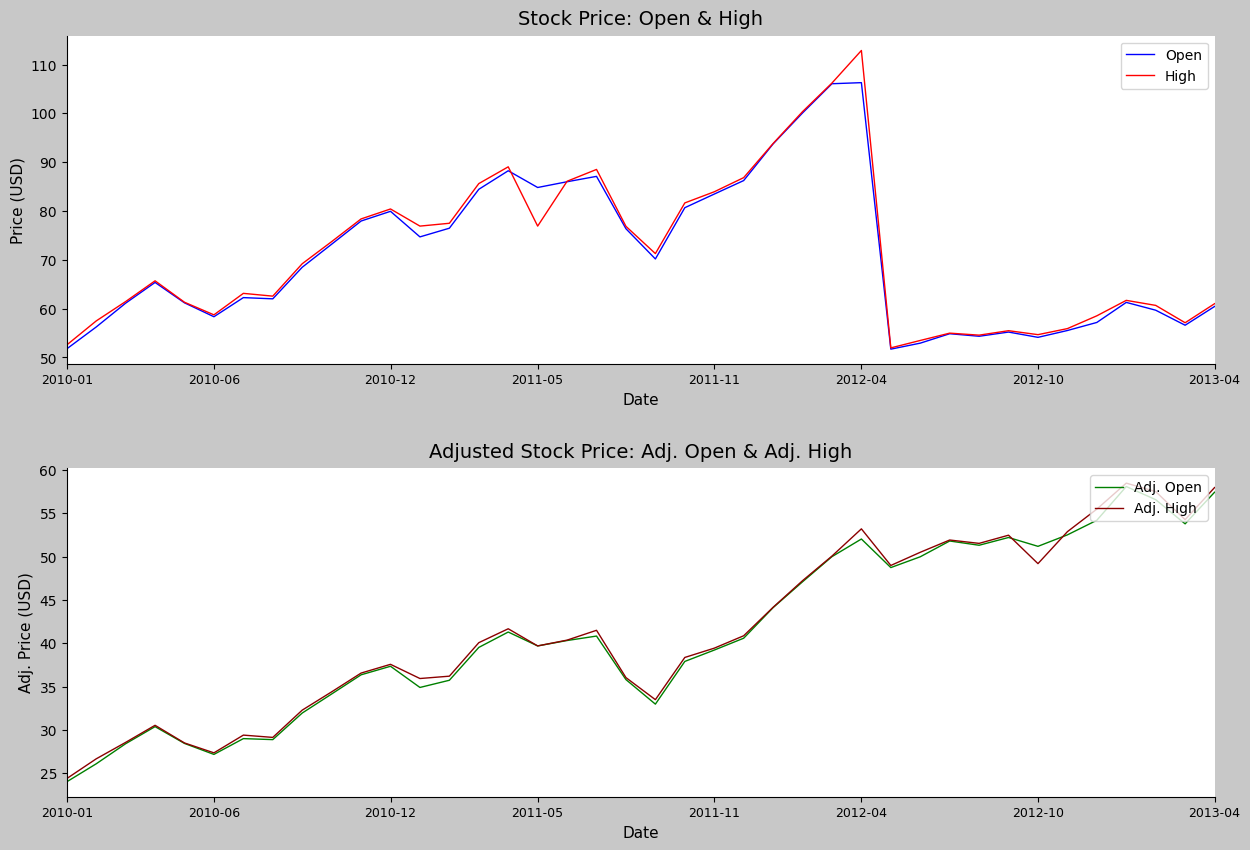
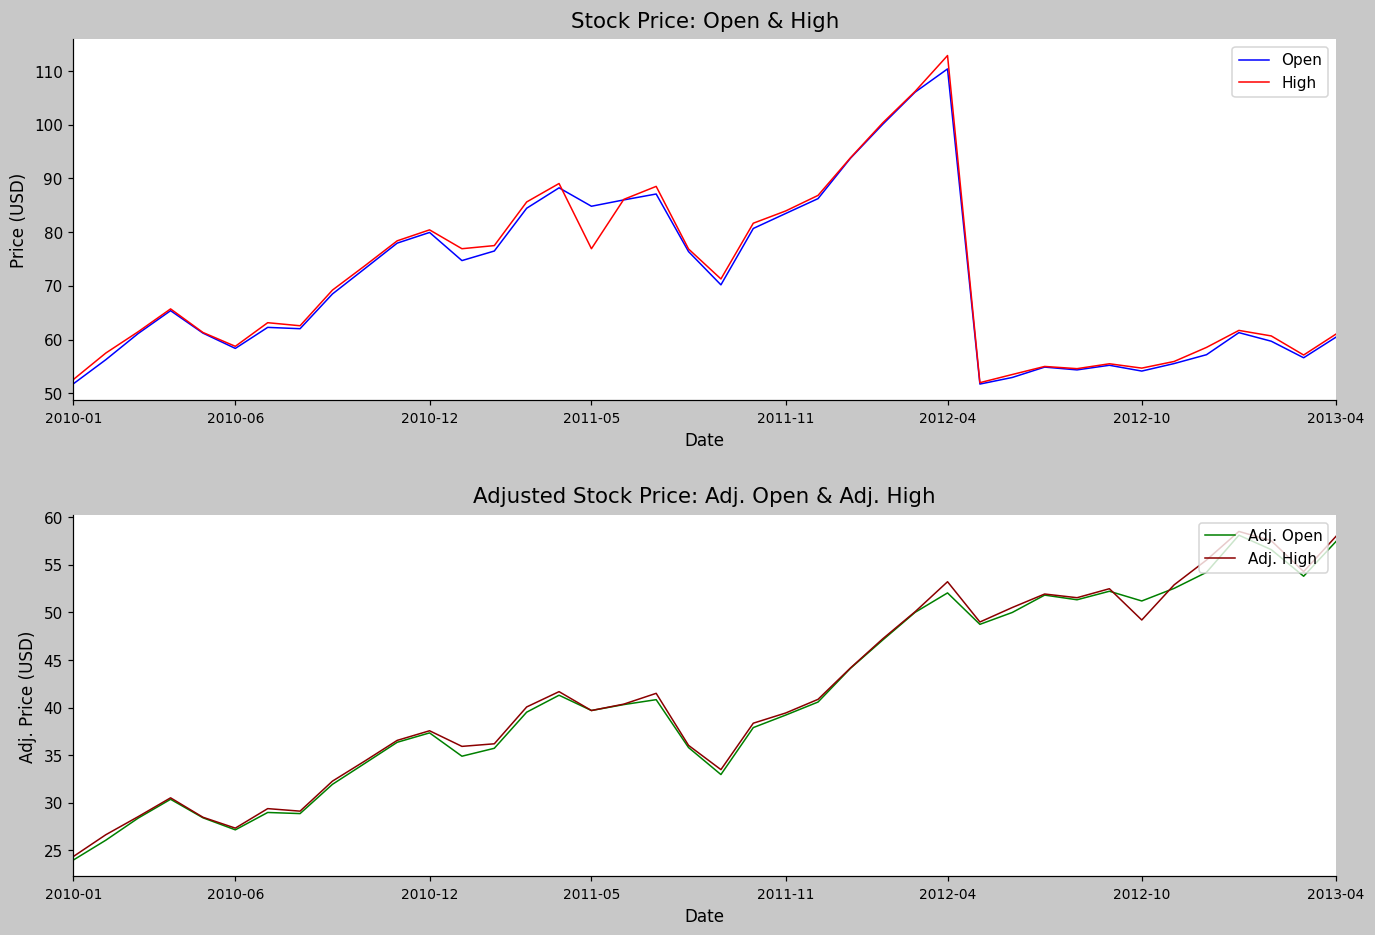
  {
    "Stock Price: Open & High": {
      "Open": {
        "2010-01": 52,
        "2011-05": 85,
-       "2012-04": 106,
+       "2012-04": 110,
        "2012-10": 54,
        "2013-04": 60
      },
      "High": {
        "2010-01": 53,
        "2011-05": 77,
        "2012-04": 113,
        "2012-10": 55,
        "2013-04": 61
      }
    },
    "Adjusted Stock Price: Adj. Open & Adj. High": {
      "Adj. Open": {
        "2010-01": 24,
        "2012-04": 52,
        "2012-10": 51,
        "2013-04": 57
      },
      "Adj. High": {
        "2010-01": 24,
        "2012-04": 53,
        "2012-10": 49,
        "2013-04": 58
      }
    }
  }
